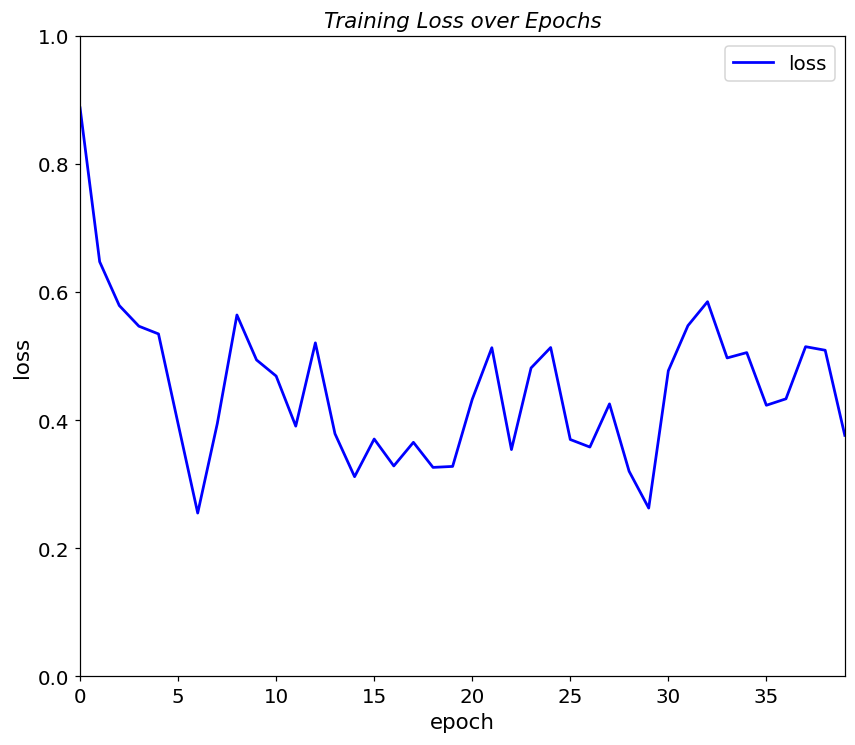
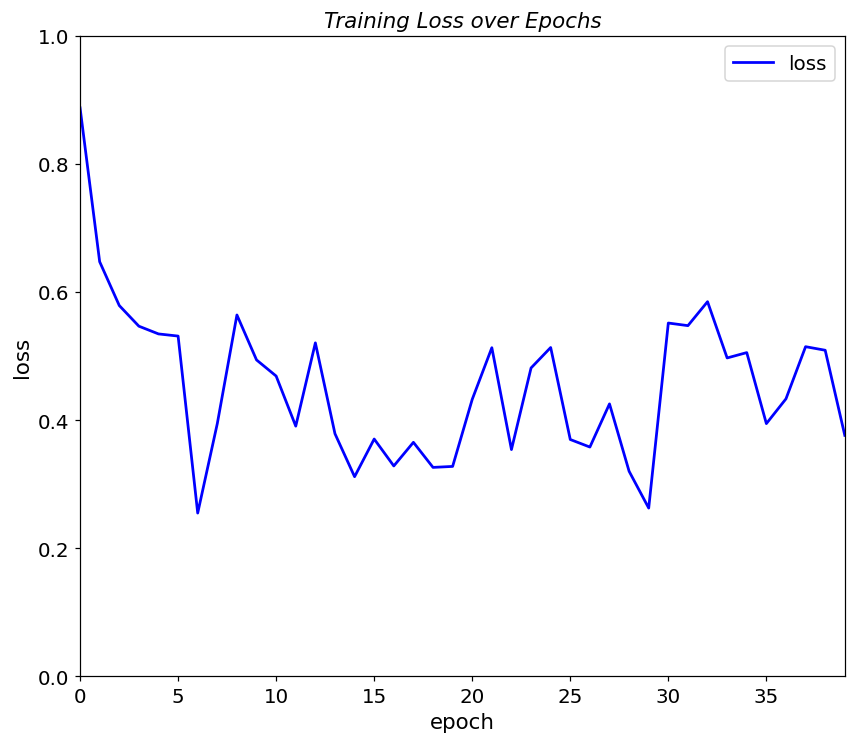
  {
    "0": 0.89,
-   "5": 0.39,
+   "5": 0.53,
    "10": 0.47,
    "15": 0.37,
    "20": 0.43,
    "25": 0.37,
-   "30": 0.48,
-   "35": 0.42
+   "30": 0.55,
+   "35": 0.39
  }
